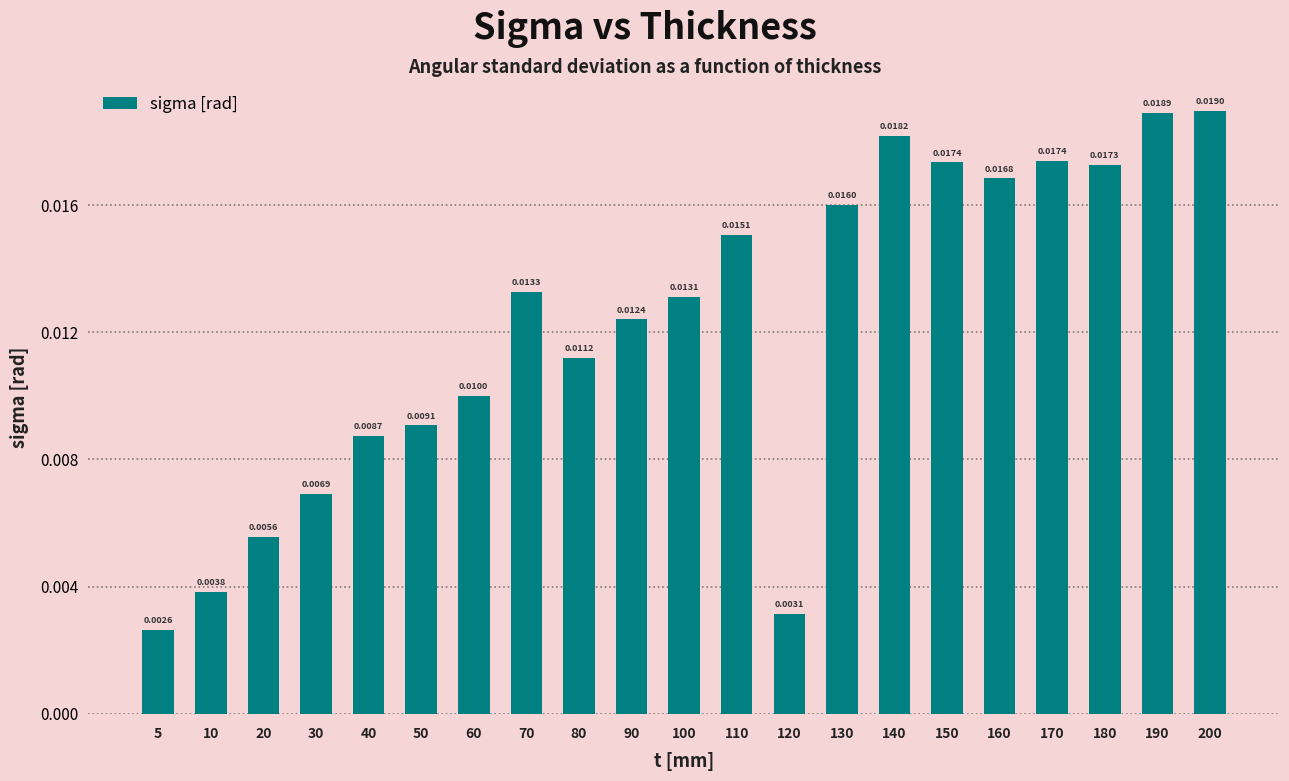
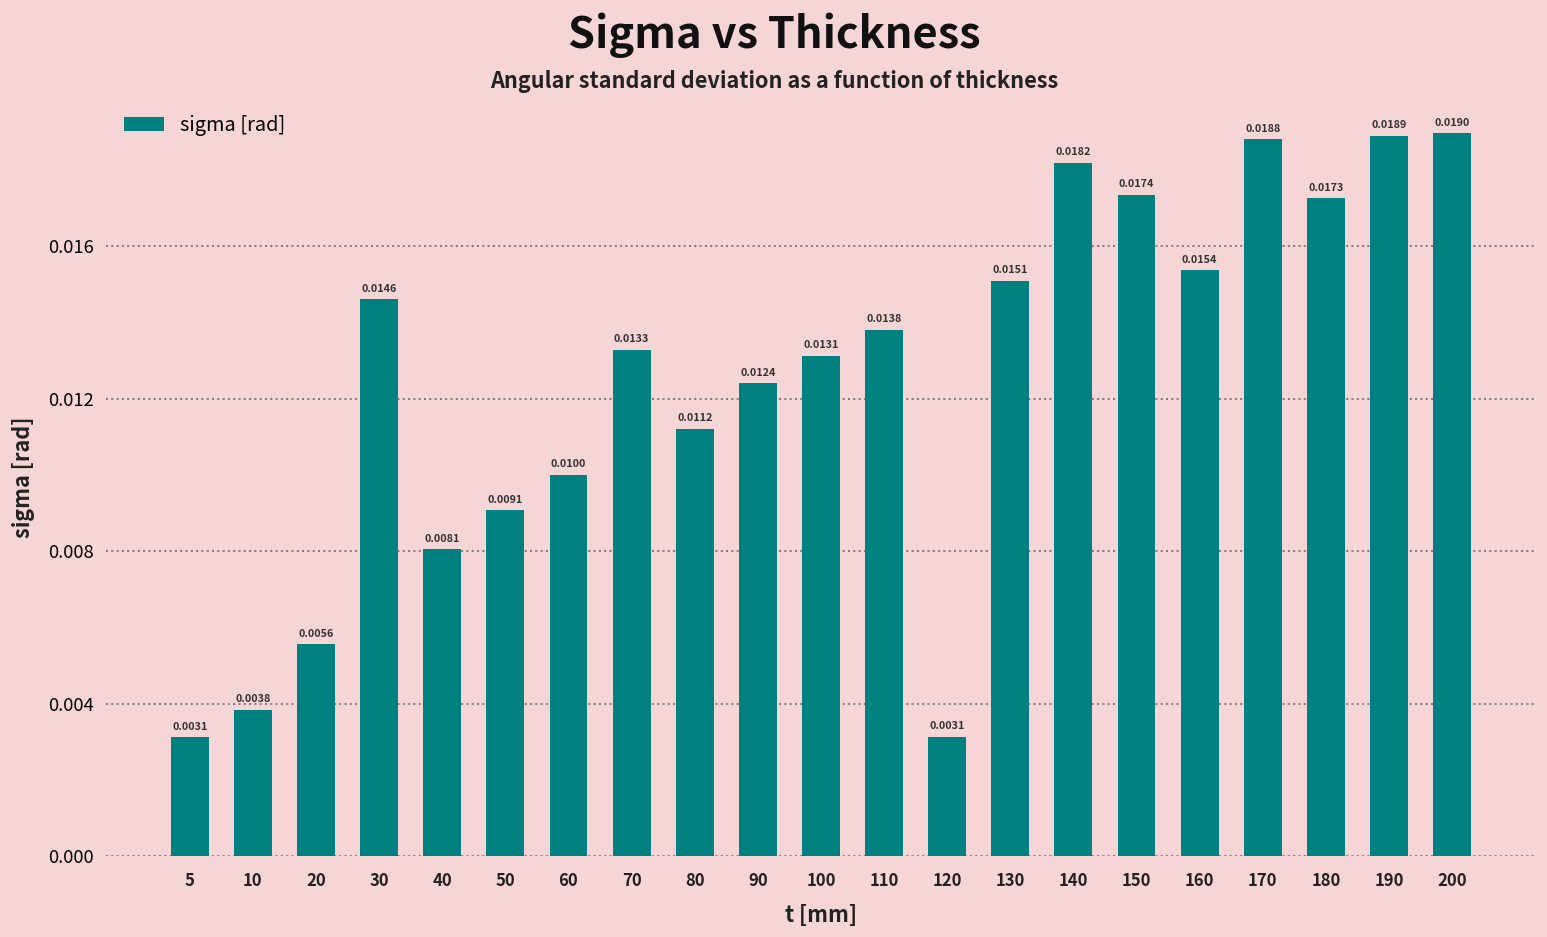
  {
-   "5": 0.0026,
+   "5": 0.0031,
    "10": 0.0038,
    "20": 0.0056,
-   "30": 0.0069,
-   "40": 0.0087,
+   "30": 0.0146,
+   "40": 0.0081,
    "50": 0.0091,
    "60": 0.0100,
    "70": 0.0133,
    "80": 0.0112,
    "90": 0.0124,
    "100": 0.0131,
-   "110": 0.0151,
+   "110": 0.0138,
    "120": 0.0031,
-   "130": 0.0160,
+   "130": 0.0151,
    "140": 0.0182,
    "150": 0.0174,
-   "160": 0.0168,
-   "170": 0.0174,
+   "160": 0.0154,
+   "170": 0.0188,
    "180": 0.0173,
    "190": 0.0189,
    "200": 0.0190
  }
